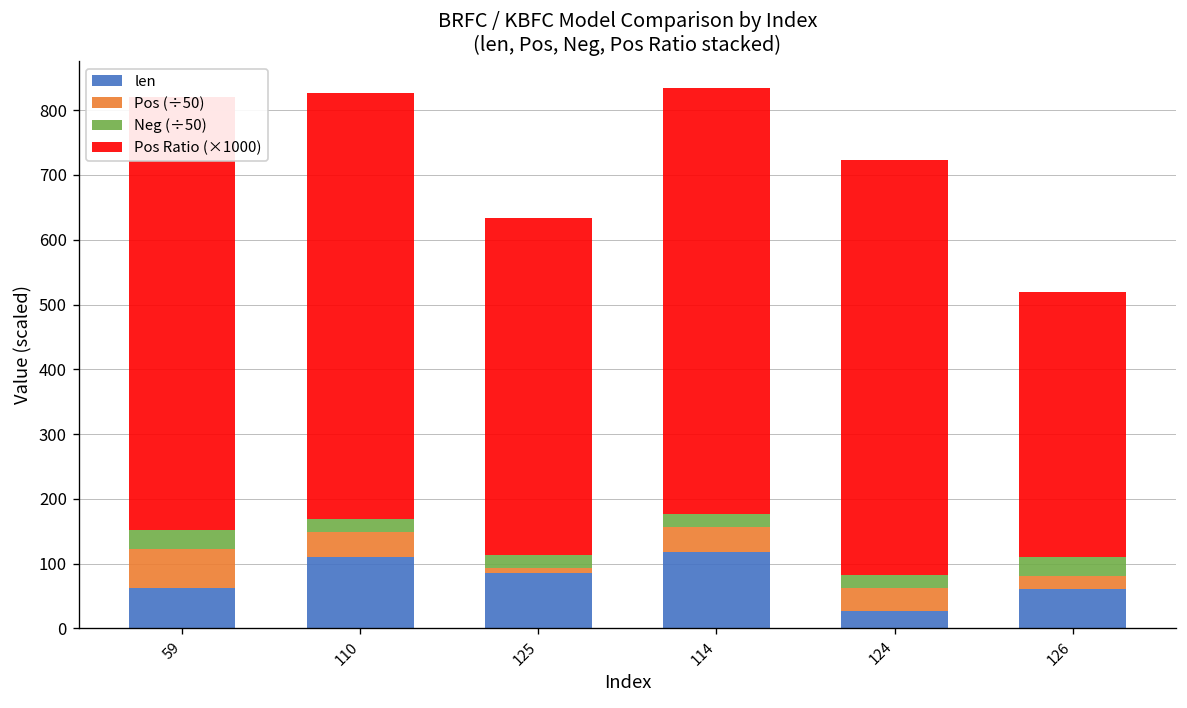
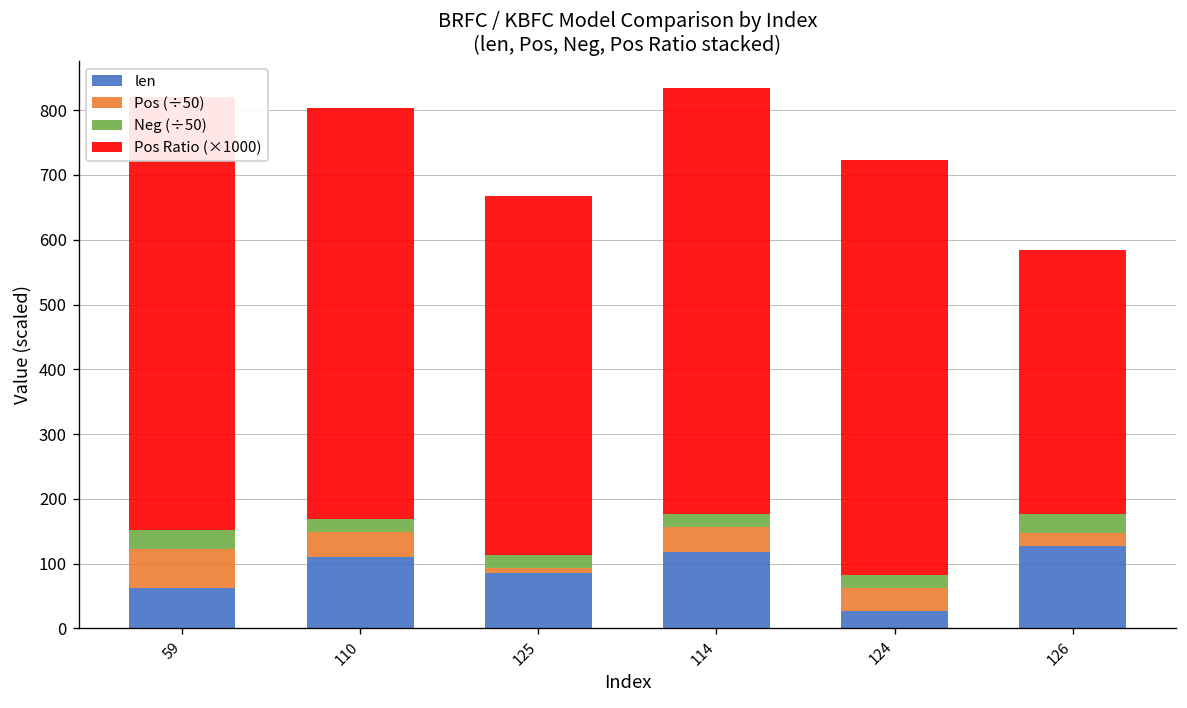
  {
    "len": {
      "59": 60,
      "110": 110,
      "125": 90,
      "114": 120,
      "124": 30,
-     "126": 60
+     "126": 130
    },
    "Pos (÷50)": {
      "59": 60,
      "110": 40,
      "125": 10,
      "114": 40,
      "124": 40,
      "126": 20
    },
    "Neg (÷50)": {
      "59": 30,
      "110": 20,
      "125": 20,
      "114": 20,
      "124": 20,
      "126": 30
    },
    "Pos Ratio (×1000)": {
-     "110": 660,
-     "125": 520,
+     "110": 630,
+     "125": 550,
      "114": 660,
      "124": 640,
      "126": 410
    }
  }
